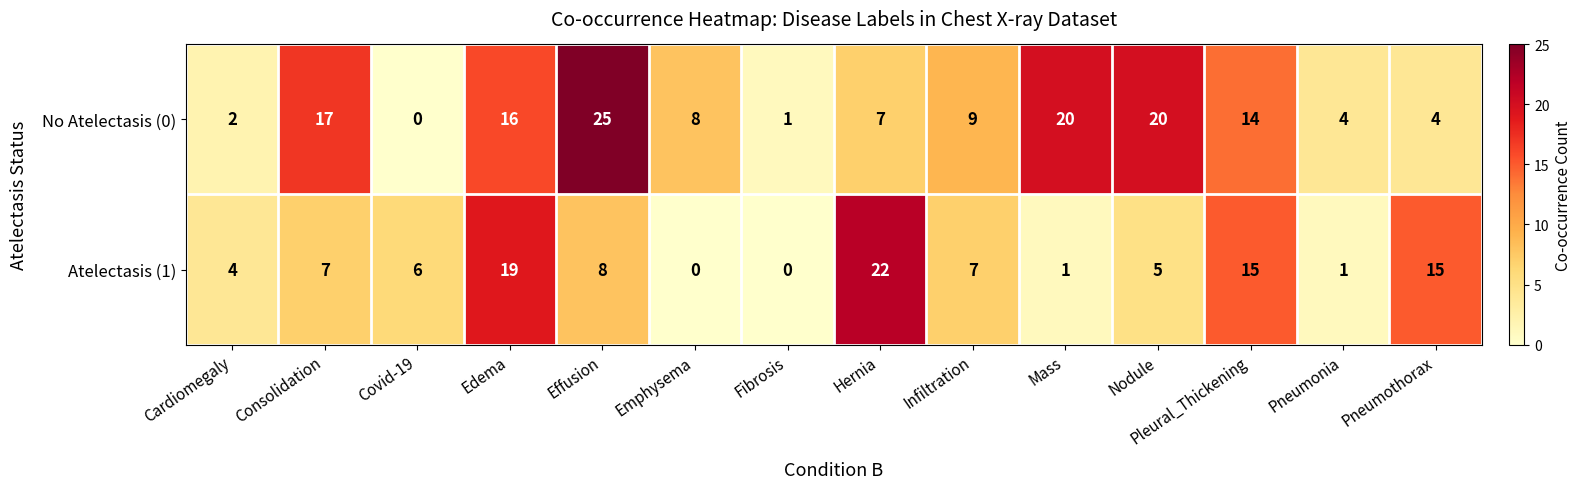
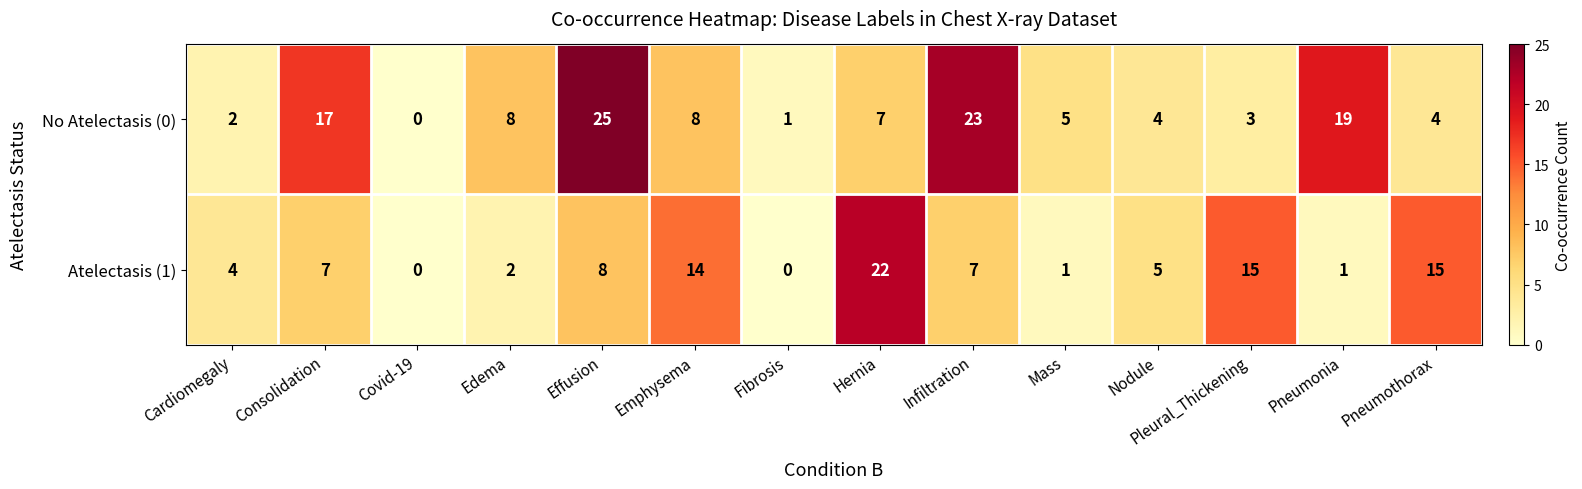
  {
    "No Atelectasis (0)": {
      "Cardiomegaly": 2,
      "Consolidation": 17,
      "Covid-19": 0,
-     "Edema": 16,
+     "Edema": 8,
      "Effusion": 25,
      "Emphysema": 8,
      "Fibrosis": 1,
      "Hernia": 7,
-     "Infiltration": 9,
-     "Mass": 20,
-     "Nodule": 20,
-     "Pleural_Thickening": 14,
-     "Pneumonia": 4,
+     "Infiltration": 23,
+     "Mass": 5,
+     "Nodule": 4,
+     "Pleural_Thickening": 3,
+     "Pneumonia": 19,
      "Pneumothorax": 4
    },
    "Atelectasis (1)": {
      "Cardiomegaly": 4,
      "Consolidation": 7,
-     "Covid-19": 6,
-     "Edema": 19,
+     "Covid-19": 0,
+     "Edema": 2,
      "Effusion": 8,
-     "Emphysema": 0,
+     "Emphysema": 14,
      "Fibrosis": 0,
      "Hernia": 22,
      "Infiltration": 7,
      "Mass": 1,
      "Nodule": 5,
      "Pleural_Thickening": 15,
      "Pneumonia": 1,
      "Pneumothorax": 15
    }
  }
